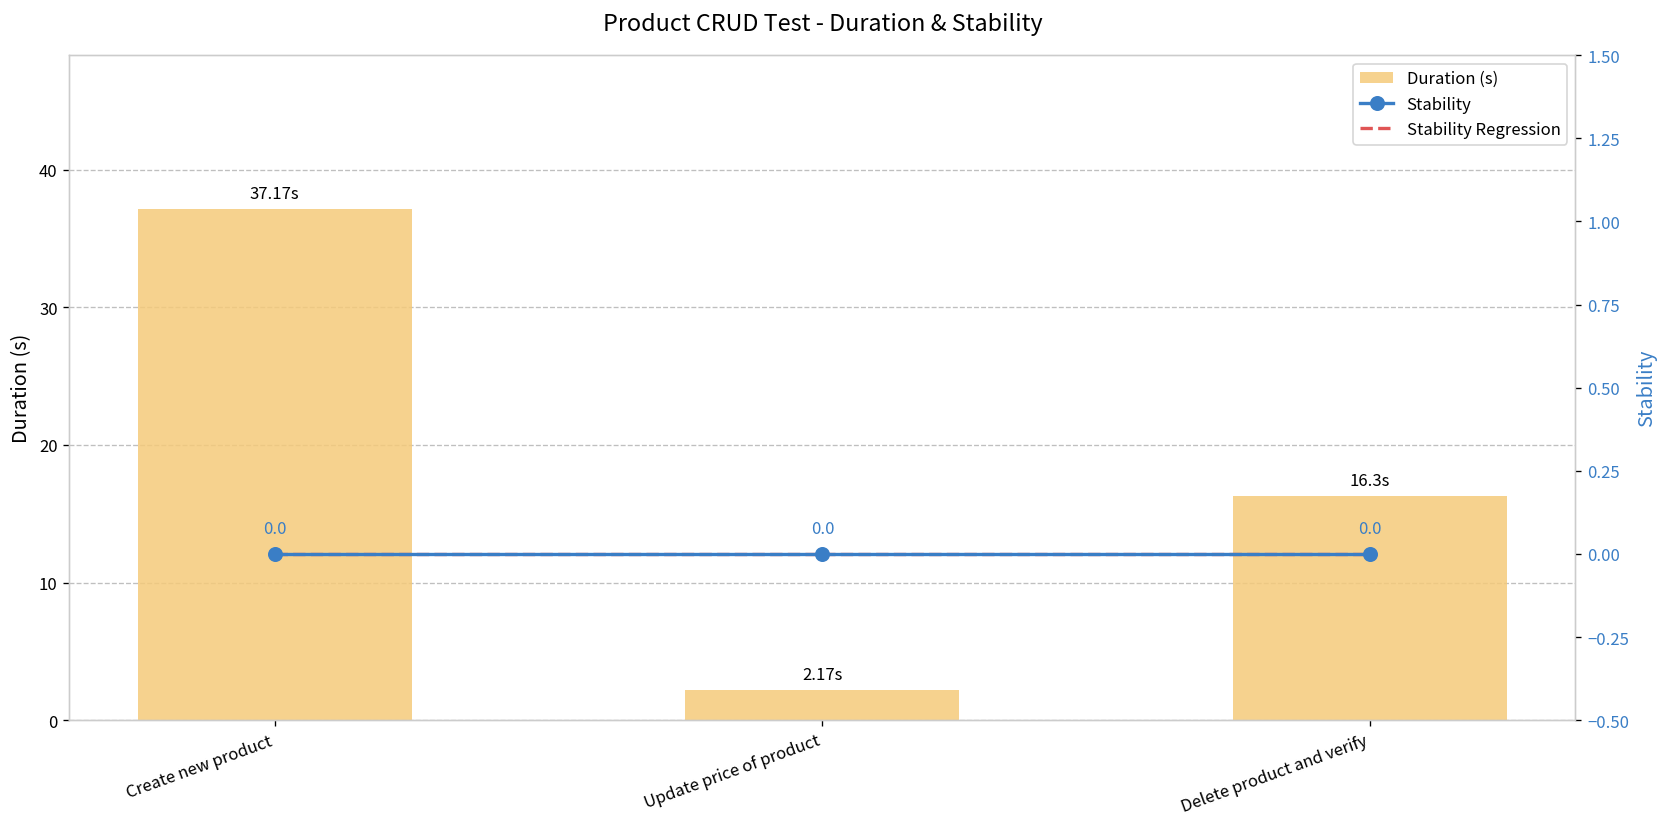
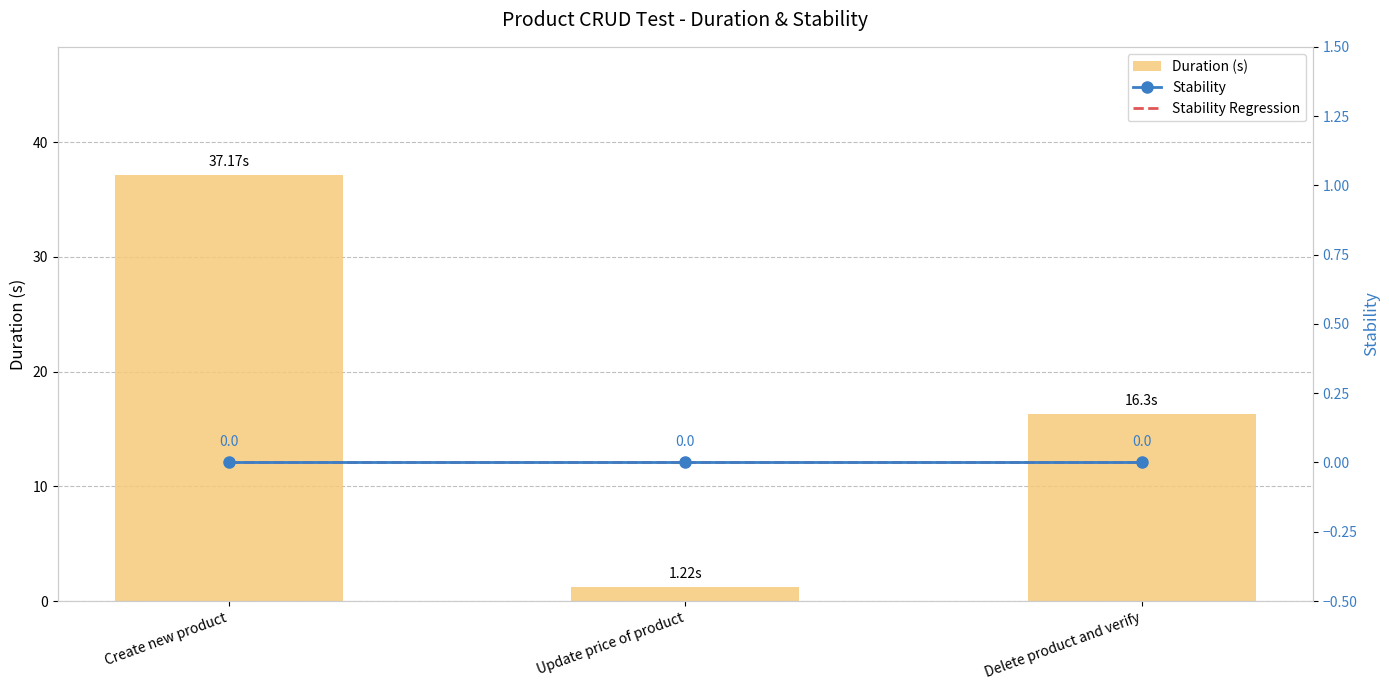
  {
    "Duration (s)": {
      "Create new product": "37.17s",
-     "Update price of product": "2.17s",
+     "Update price of product": "1.22s",
      "Delete product and verify": "16.3s"
    },
    "Stability Regression": {
      "Create new product": "0.0",
      "Update price of product": "0.0",
      "Delete product and verify": "0.0"
    }
  }
